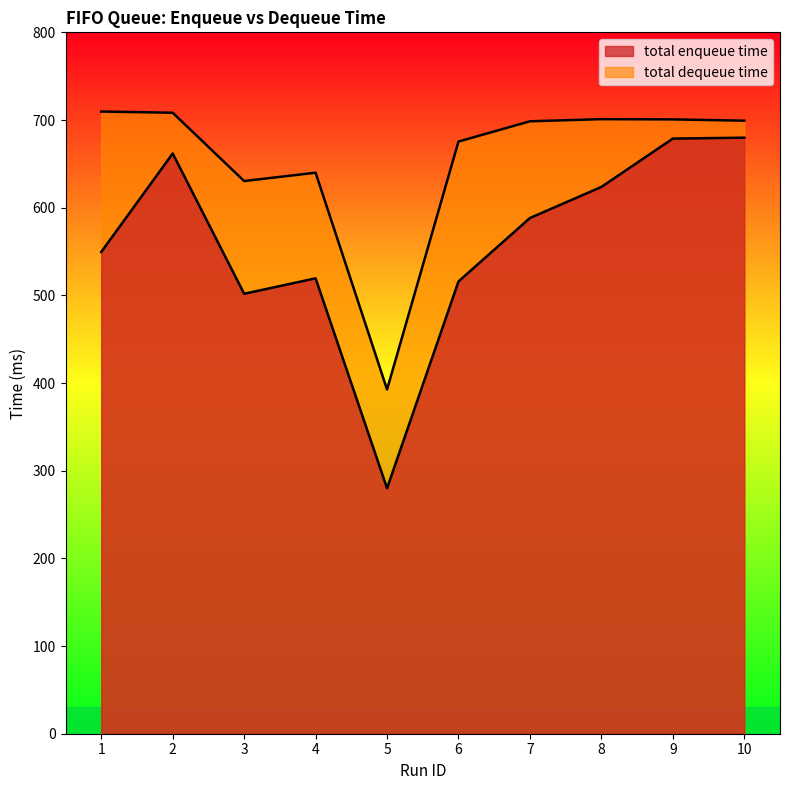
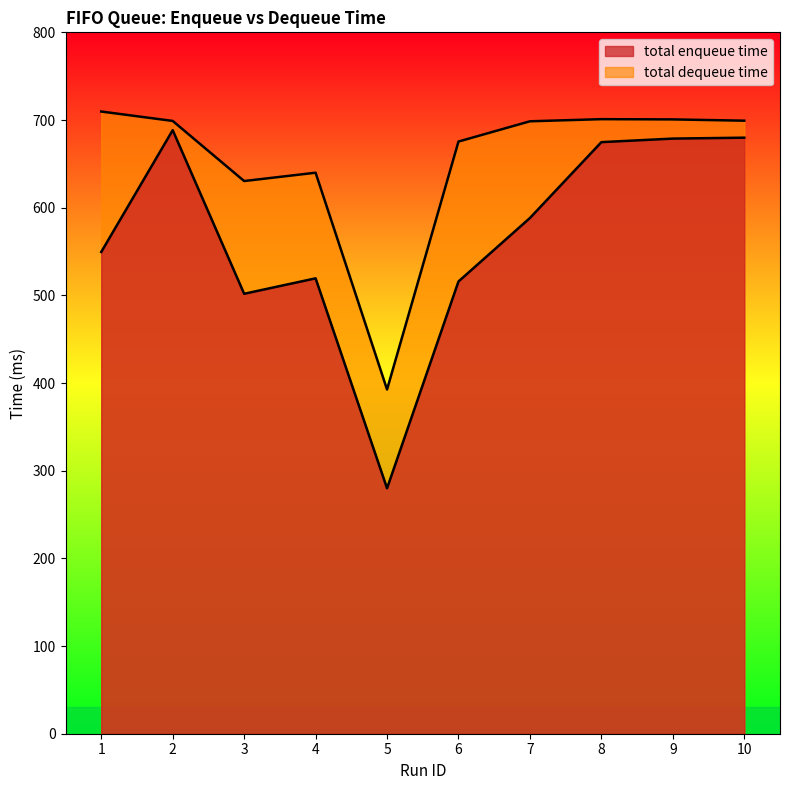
  {
    "total enqueue time": {
      "1": 550,
-     "2": 660,
+     "2": 690,
      "3": 500,
      "4": 520,
      "5": 280,
      "6": 520,
      "7": 590,
-     "8": 620,
+     "8": 670,
      "9": 680,
      "10": 680
    },
    "total dequeue time": {
      "1": 710,
-     "2": 710,
+     "2": 700,
      "3": 630,
      "4": 640,
      "5": 390,
      "6": 680,
      "7": 700,
      "8": 700,
      "9": 700,
      "10": 700
    }
  }
